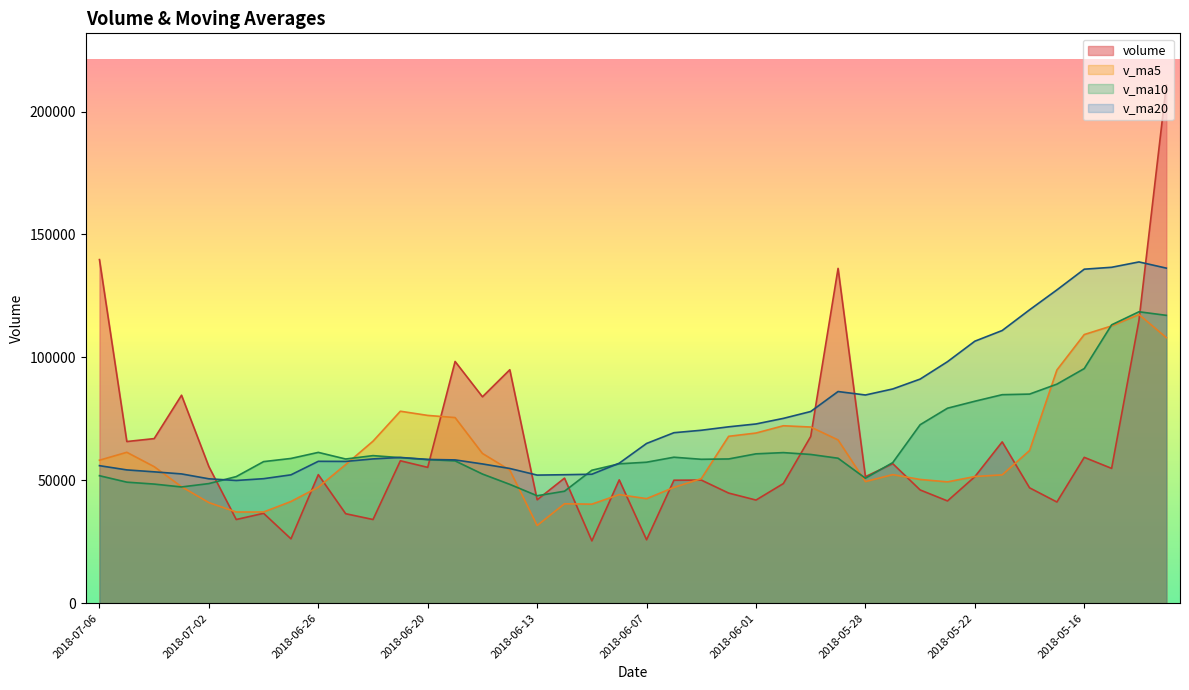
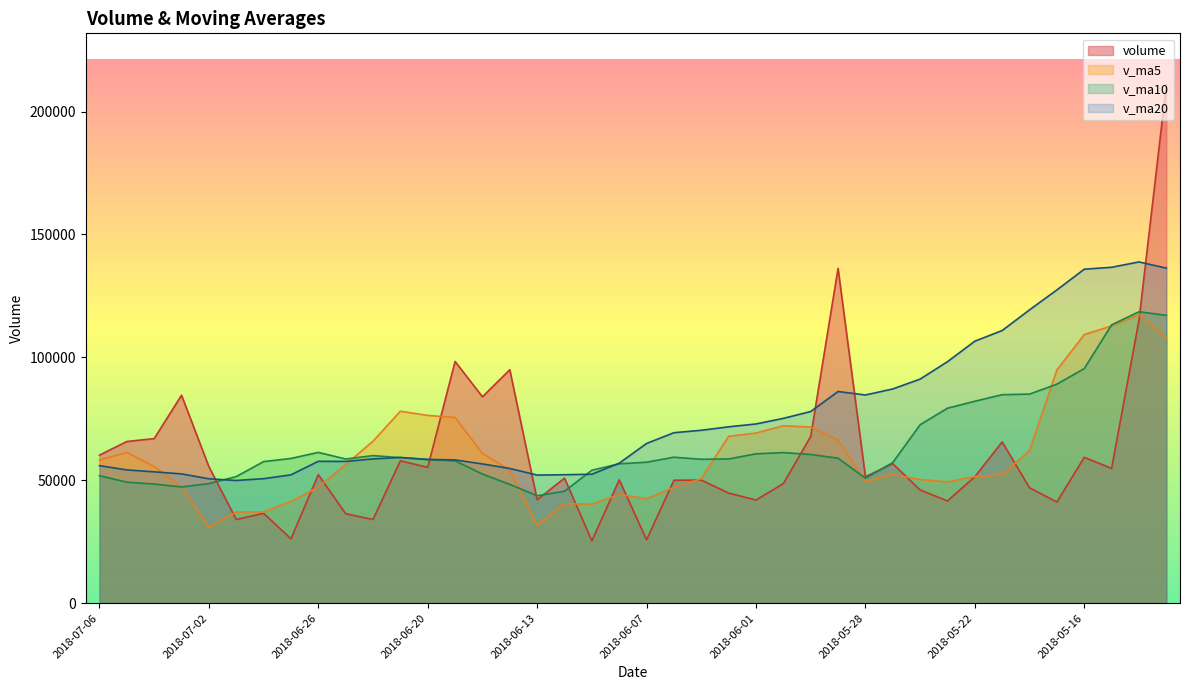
  {
    "volume": {
-     "2018-07-06": 140000,
+     "2018-07-06": 60000,
      "2018-07-02": 56000,
      "2018-06-26": 52000,
      "2018-06-20": 55000,
      "2018-06-13": 42000,
      "2018-06-07": 26000,
      "2018-06-01": 42000,
      "2018-05-16": 59000
    },
    "v_ma5": {
      "2018-07-06": 58000,
-     "2018-07-02": 41000,
+     "2018-07-02": 31000,
      "2018-06-26": 47000,
      "2018-06-20": 76000,
      "2018-06-13": 32000,
      "2018-06-07": 43000,
      "2018-06-01": 69000,
      "2018-05-28": 49000,
      "2018-05-16": 109000
    }
  }
